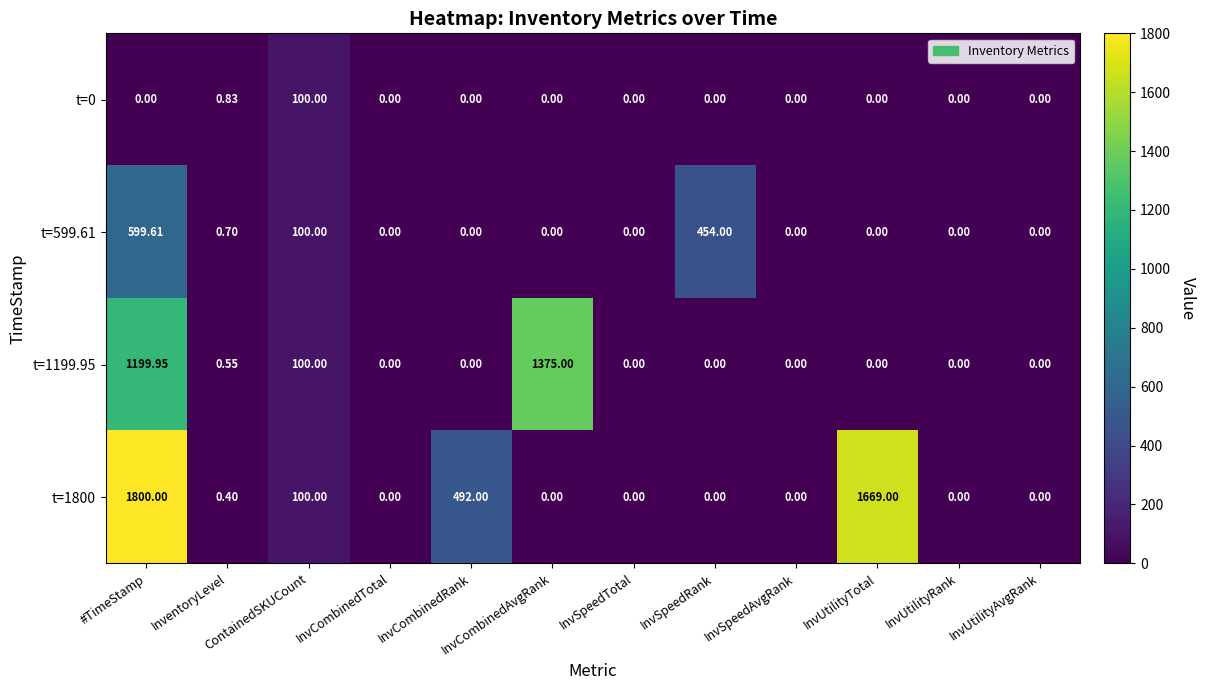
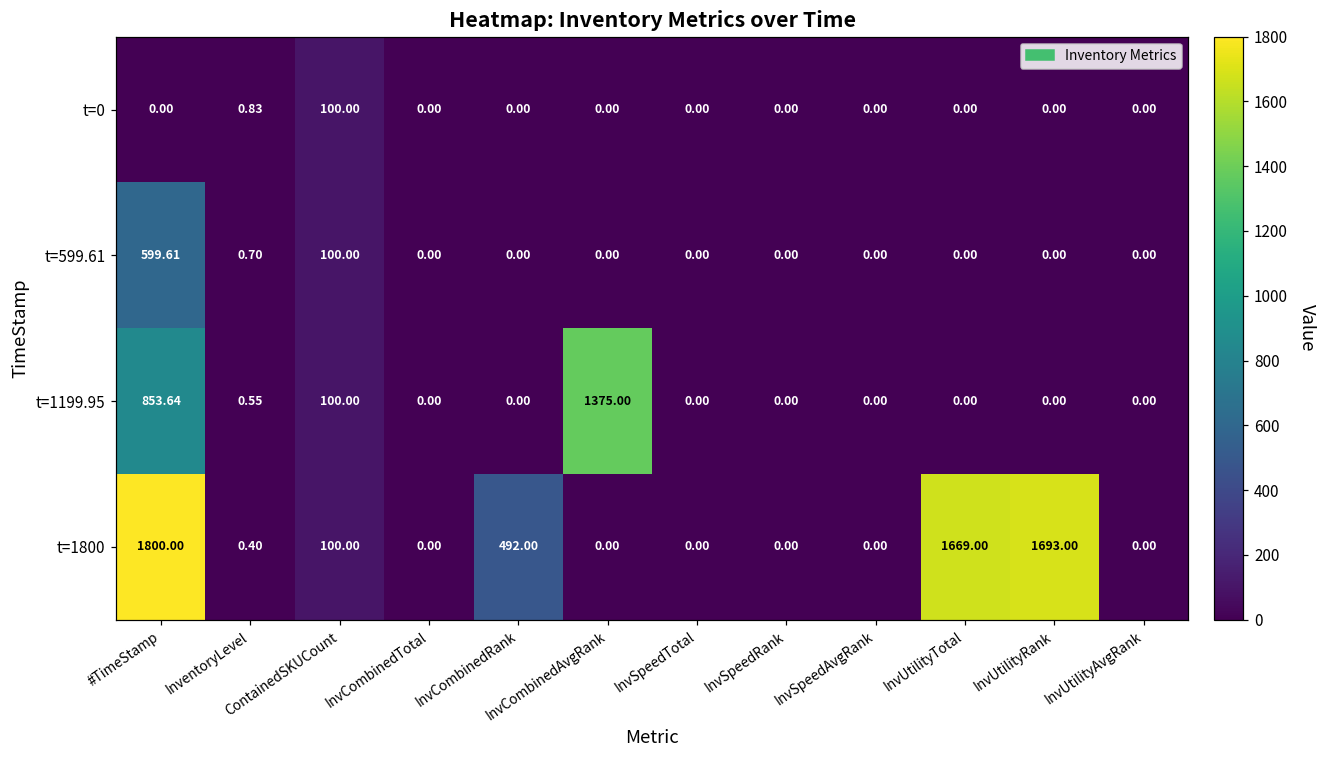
  {
    "t=0": {
      "#TimeStamp": 0.00,
      "InventoryLevel": 0.83,
      "ContainedSKUCount": 100.00,
      "InvCombinedTotal": 0.00,
      "InvCombinedRank": 0.00,
      "InvCombinedAvgRank": 0.00,
      "InvSpeedTotal": 0.00,
      "InvSpeedRank": 0.00,
      "InvSpeedAvgRank": 0.00,
      "InvUtilityTotal": 0.00,
      "InvUtilityRank": 0.00,
      "InvUtilityAvgRank": 0.00
    },
    "t=599.61": {
      "#TimeStamp": 599.61,
      "InventoryLevel": 0.70,
      "ContainedSKUCount": 100.00,
      "InvCombinedTotal": 0.00,
      "InvCombinedRank": 0.00,
      "InvCombinedAvgRank": 0.00,
      "InvSpeedTotal": 0.00,
-     "InvSpeedRank": 454.00,
+     "InvSpeedRank": 0.00,
      "InvSpeedAvgRank": 0.00,
      "InvUtilityTotal": 0.00,
      "InvUtilityRank": 0.00,
      "InvUtilityAvgRank": 0.00
    },
    "t=1199.95": {
-     "#TimeStamp": 1199.95,
+     "#TimeStamp": 853.64,
      "InventoryLevel": 0.55,
      "ContainedSKUCount": 100.00,
      "InvCombinedTotal": 0.00,
      "InvCombinedRank": 0.00,
      "InvCombinedAvgRank": 1375.00,
      "InvSpeedTotal": 0.00,
      "InvSpeedRank": 0.00,
      "InvSpeedAvgRank": 0.00,
      "InvUtilityTotal": 0.00,
      "InvUtilityRank": 0.00,
      "InvUtilityAvgRank": 0.00
    },
    "t=1800": {
      "#TimeStamp": 1800.00,
      "InventoryLevel": 0.40,
      "ContainedSKUCount": 100.00,
      "InvCombinedTotal": 0.00,
      "InvCombinedRank": 492.00,
      "InvCombinedAvgRank": 0.00,
      "InvSpeedTotal": 0.00,
      "InvSpeedRank": 0.00,
      "InvSpeedAvgRank": 0.00,
      "InvUtilityTotal": 1669.00,
-     "InvUtilityRank": 0.00,
+     "InvUtilityRank": 1693.00,
      "InvUtilityAvgRank": 0.00
    }
  }
